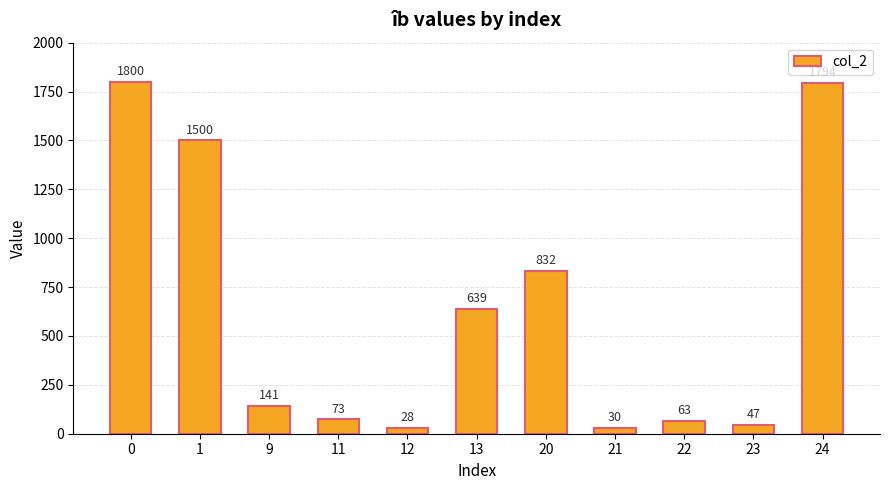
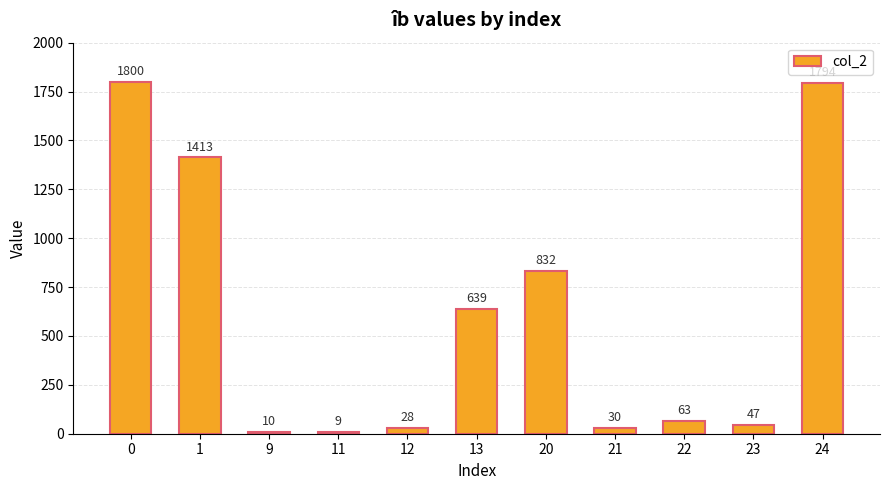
  {
    "0": 1800,
-   "1": 1500,
-   "9": 141,
-   "11": 73,
+   "1": 1413,
+   "9": 10,
+   "11": 9,
    "12": 28,
    "13": 639,
    "20": 832,
    "21": 30,
    "22": 63,
    "23": 47
  }
